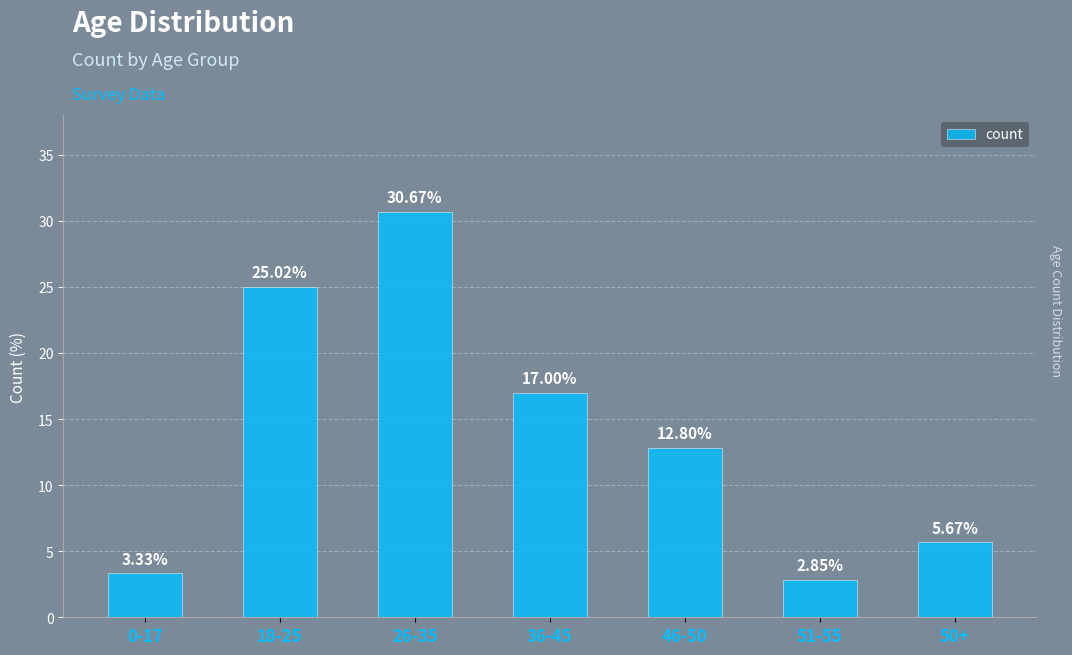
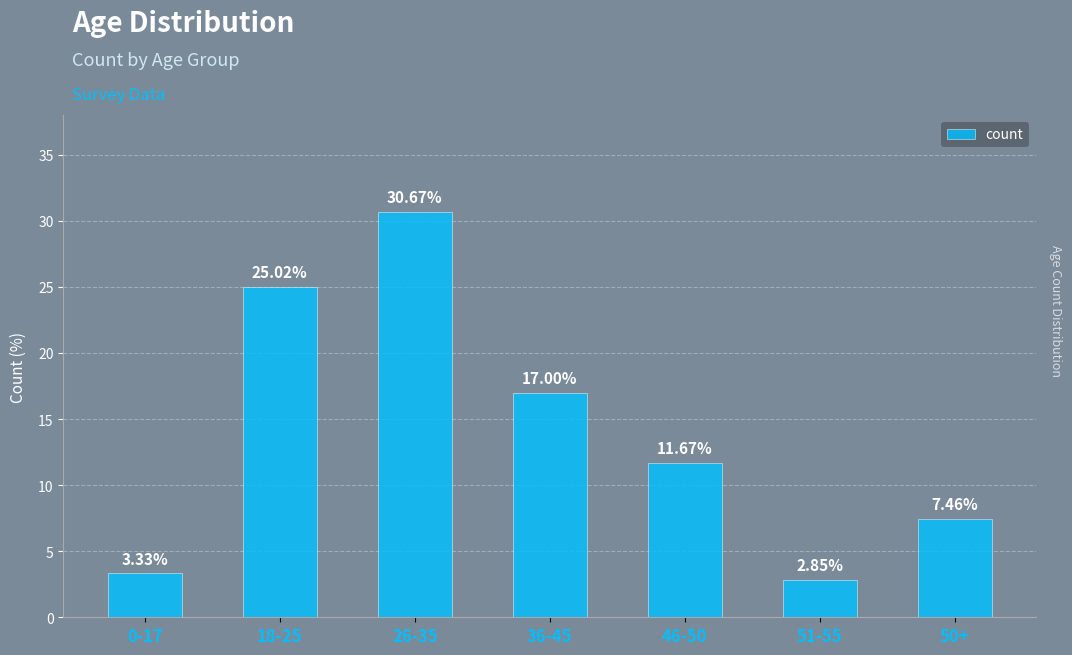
  {
    "0-17": "3.33%",
    "18-25": "25.02%",
    "26-35": "30.67%",
    "36-45": "17.00%",
-   "46-50": "12.80%",
+   "46-50": "11.67%",
    "51-55": "2.85%",
-   "50+": "5.67%"
+   "50+": "7.46%"
  }
